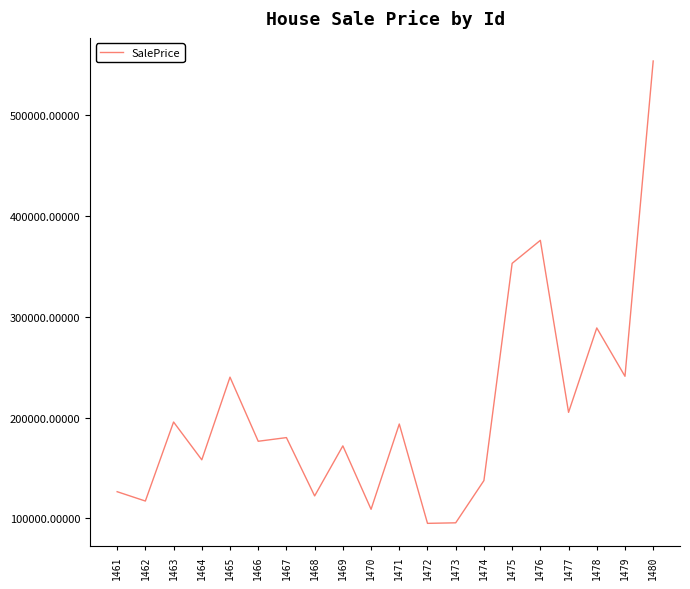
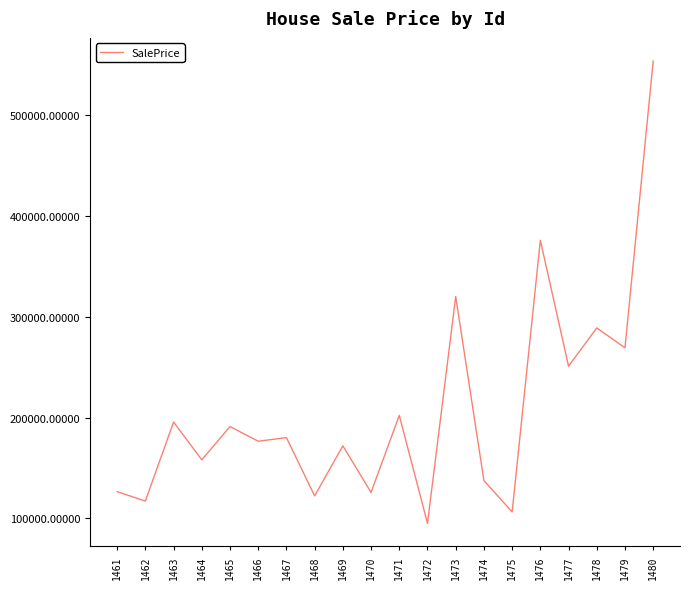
  {
    "1461": 126000,
    "1462": 117000,
    "1463": 196000,
    "1464": 158000,
-   "1465": 240000,
+   "1465": 191000,
    "1466": 176000,
    "1467": 180000,
    "1468": 122000,
    "1469": 172000,
-   "1470": 109000,
-   "1471": 194000,
+   "1470": 126000,
+   "1471": 202000,
    "1472": 95000,
-   "1473": 95000,
+   "1473": 320000,
    "1474": 137000,
-   "1475": 353000,
+   "1475": 106000,
    "1476": 376000,
-   "1477": 205000,
+   "1477": 251000,
    "1478": 289000,
-   "1479": 241000,
+   "1479": 269000,
    "1480": 554000
  }
